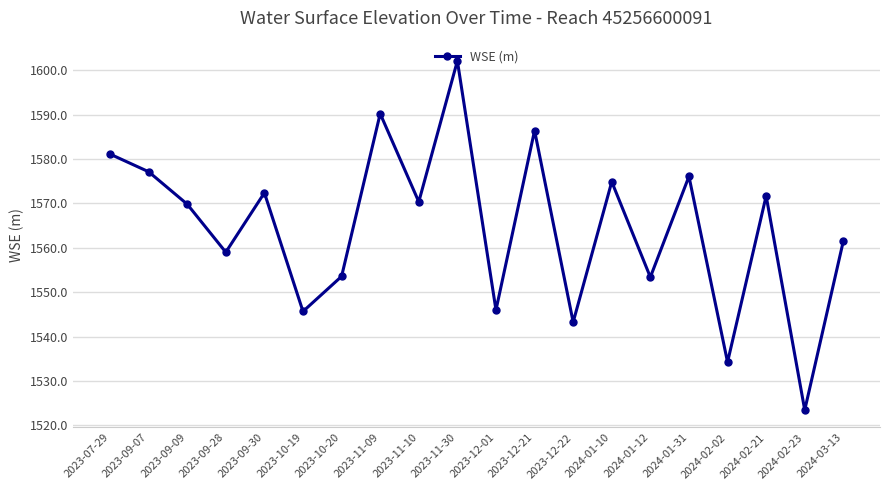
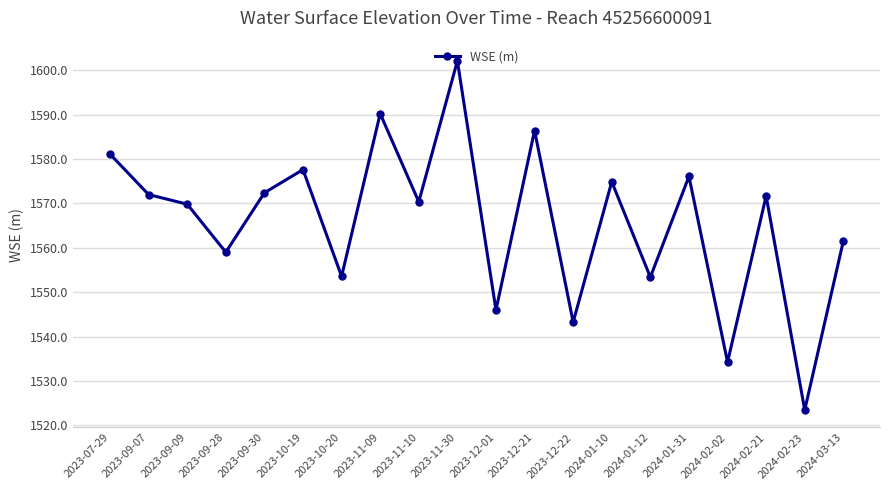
  {
    "2023-07-29": 1581,
-   "2023-09-07": 1577,
+   "2023-09-07": 1572,
    "2023-09-09": 1570,
    "2023-09-28": 1559,
    "2023-09-30": 1572,
-   "2023-10-19": 1546,
+   "2023-10-19": 1578,
    "2023-10-20": 1554,
    "2023-11-09": 1590,
    "2023-11-10": 1570,
    "2023-11-30": 1602,
    "2023-12-01": 1546,
    "2023-12-21": 1586,
    "2023-12-22": 1543,
    "2024-01-10": 1575,
    "2024-01-12": 1553,
    "2024-01-31": 1576,
    "2024-02-02": 1534,
    "2024-02-21": 1572,
    "2024-02-23": 1523,
    "2024-03-13": 1562
  }
